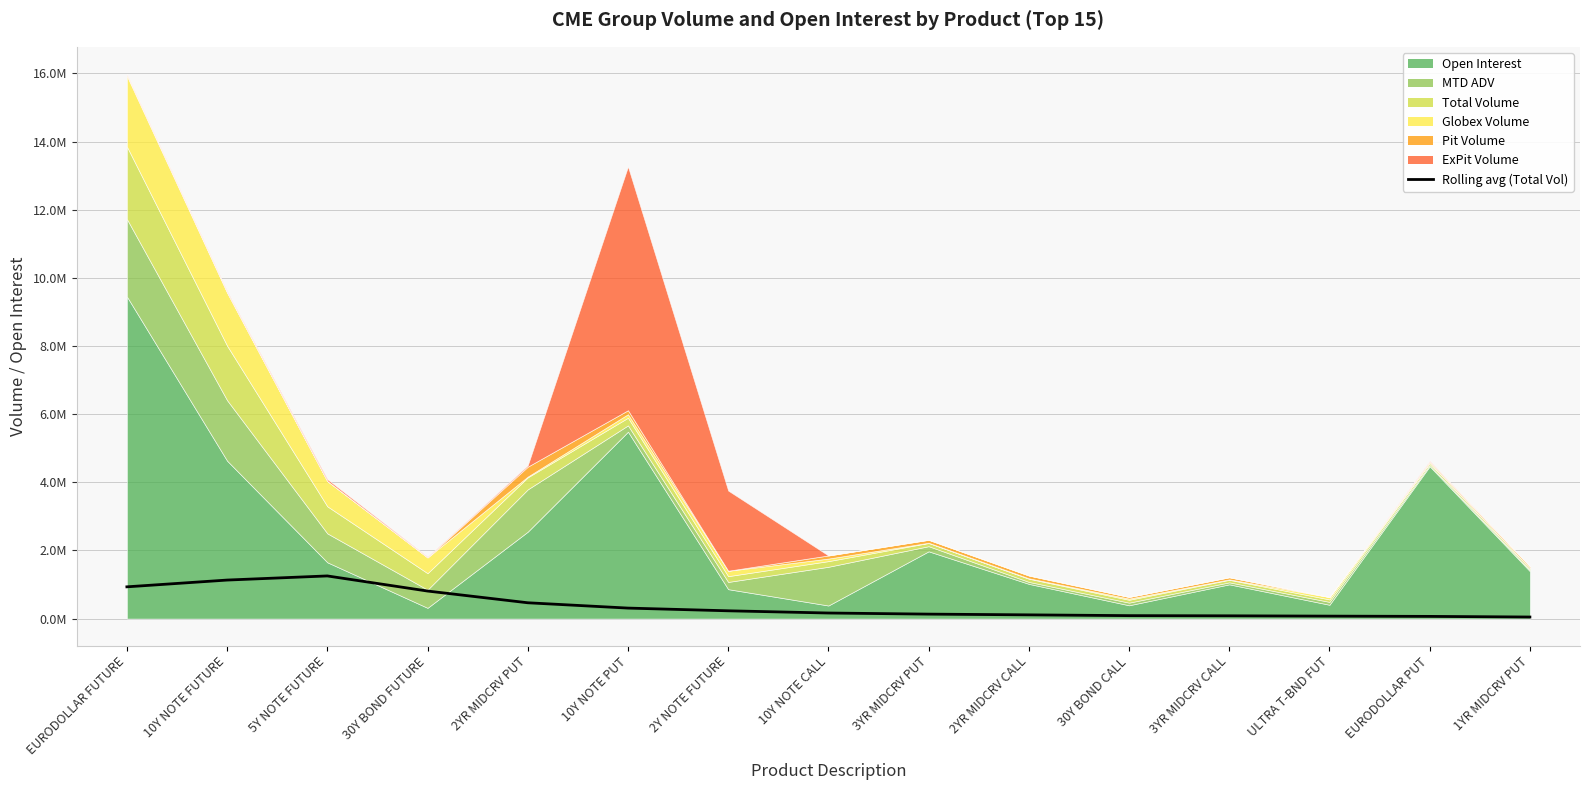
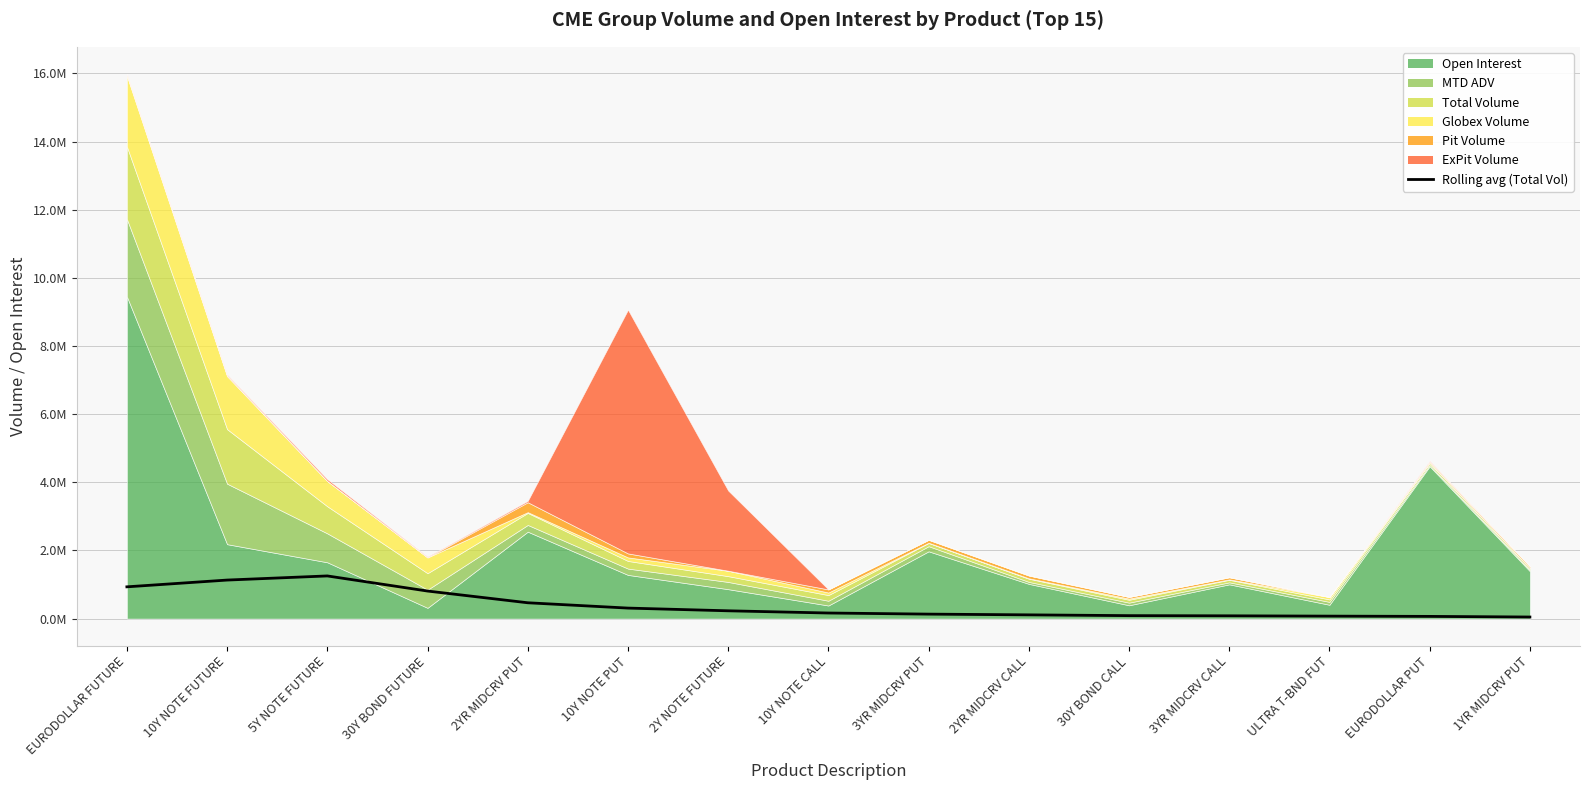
  {
    "Rolling avg (Total Vol)": {
      "EURODOLLAR FUTURE": 900000,
      "10Y NOTE FUTURE": 1100000,
      "5Y NOTE FUTURE": 1300000,
      "2YR MIDCRV PUT": 500000,
      "10Y NOTE PUT": 300000,
      "2Y NOTE FUTURE": 200000,
      "10Y NOTE CALL": 200000,
      "3YR MIDCRV PUT": 100000,
      "2YR MIDCRV CALL": 100000,
      "30Y BOND CALL": 100000,
      "3YR MIDCRV CALL": 100000,
      "ULTRA T-BND FUT": 100000,
      "EURODOLLAR PUT": 100000,
      "1YR MIDCRV PUT": 0
    },
    "Open Interest": {
      "EURODOLLAR FUTURE": 9500000,
-     "10Y NOTE FUTURE": 4600000,
+     "10Y NOTE FUTURE": 2200000,
      "5Y NOTE FUTURE": 1700000,
      "30Y BOND FUTURE": 300000,
      "2YR MIDCRV PUT": 2600000,
-     "10Y NOTE PUT": 5500000,
+     "10Y NOTE PUT": 1300000,
      "2Y NOTE FUTURE": 900000,
      "10Y NOTE CALL": 400000,
      "3YR MIDCRV PUT": 2000000,
      "30Y BOND CALL": 400000,
      "ULTRA T-BND FUT": 400000
    },
    "MTD ADV": {
      "EURODOLLAR FUTURE": 2300000,
      "10Y NOTE FUTURE": 1800000,
      "5Y NOTE FUTURE": 800000,
-     "2YR MIDCRV PUT": 1200000,
+     "2YR MIDCRV PUT": 200000,
      "10Y NOTE PUT": 200000,
      "2Y NOTE FUTURE": 200000,
-     "10Y NOTE CALL": 1100000,
+     "10Y NOTE CALL": 100000,
      "3YR MIDCRV PUT": 200000,
      "30Y BOND CALL": 100000
    },
    "Pit Volume": {
      "10Y NOTE PUT": 100000
    },
    "ExPit Volume": {
      "10Y NOTE PUT": 7200000,
      "2Y NOTE FUTURE": 2400000
    }
  }
